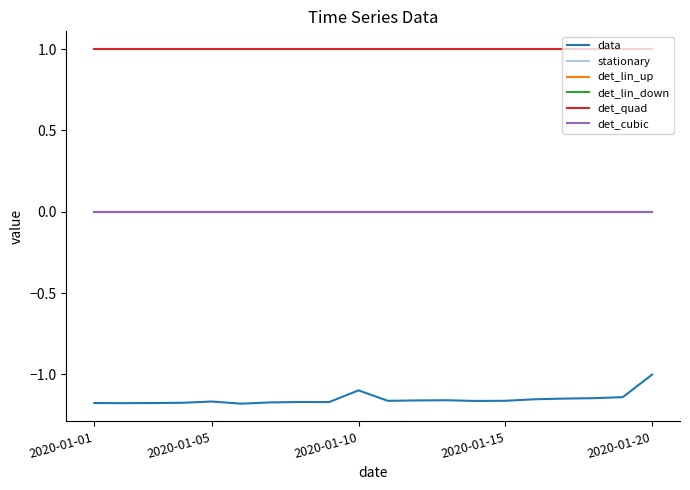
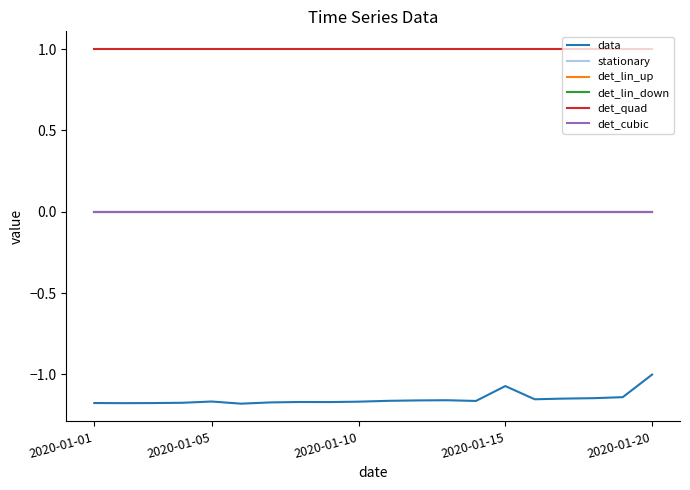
  {
    "data": {
      "2020-01-01": -1.18,
      "2020-01-05": -1.17,
-     "2020-01-10": -1.10,
-     "2020-01-15": -1.16,
+     "2020-01-10": -1.17,
+     "2020-01-15": -1.07,
      "2020-01-20": -1.00
    },
    "det_cubic": {
      "2020-01-01": 0.00,
      "2020-01-05": 0.00,
      "2020-01-10": 0.00,
      "2020-01-15": 0.00,
      "2020-01-20": 0.00
    },
    "det_quad": {
      "2020-01-01": 1.00,
      "2020-01-05": 1.00,
      "2020-01-10": 1.00,
      "2020-01-15": 1.00
    }
  }
